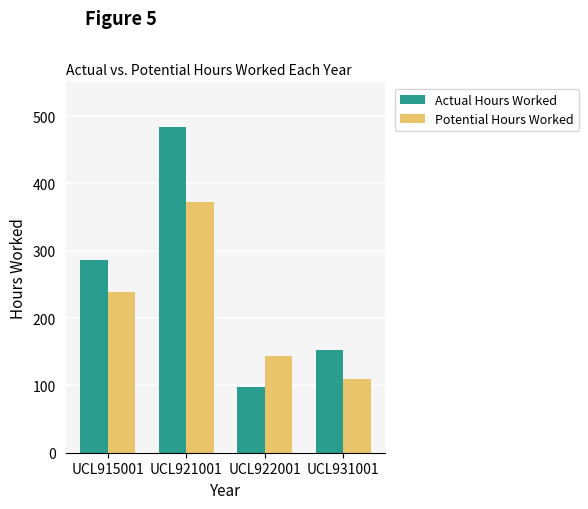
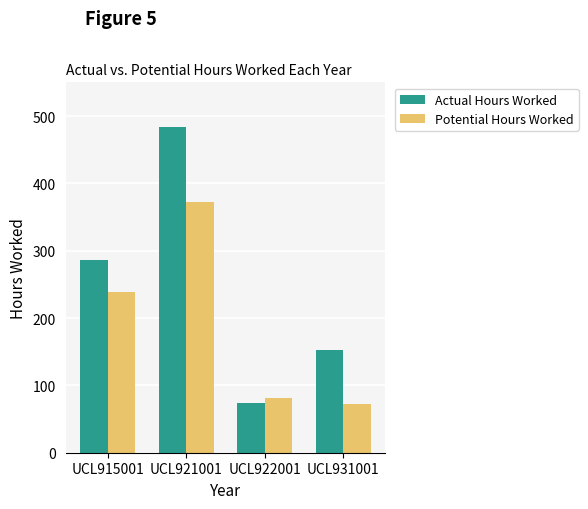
  {
    "Actual Hours Worked": {
      "UCL915001": 290,
      "UCL921001": 480,
-     "UCL922001": 100,
+     "UCL922001": 70,
      "UCL931001": 150
    },
    "Potential Hours Worked": {
      "UCL915001": 240,
      "UCL921001": 370,
-     "UCL922001": 140,
-     "UCL931001": 110
+     "UCL922001": 80,
+     "UCL931001": 70
    }
  }
